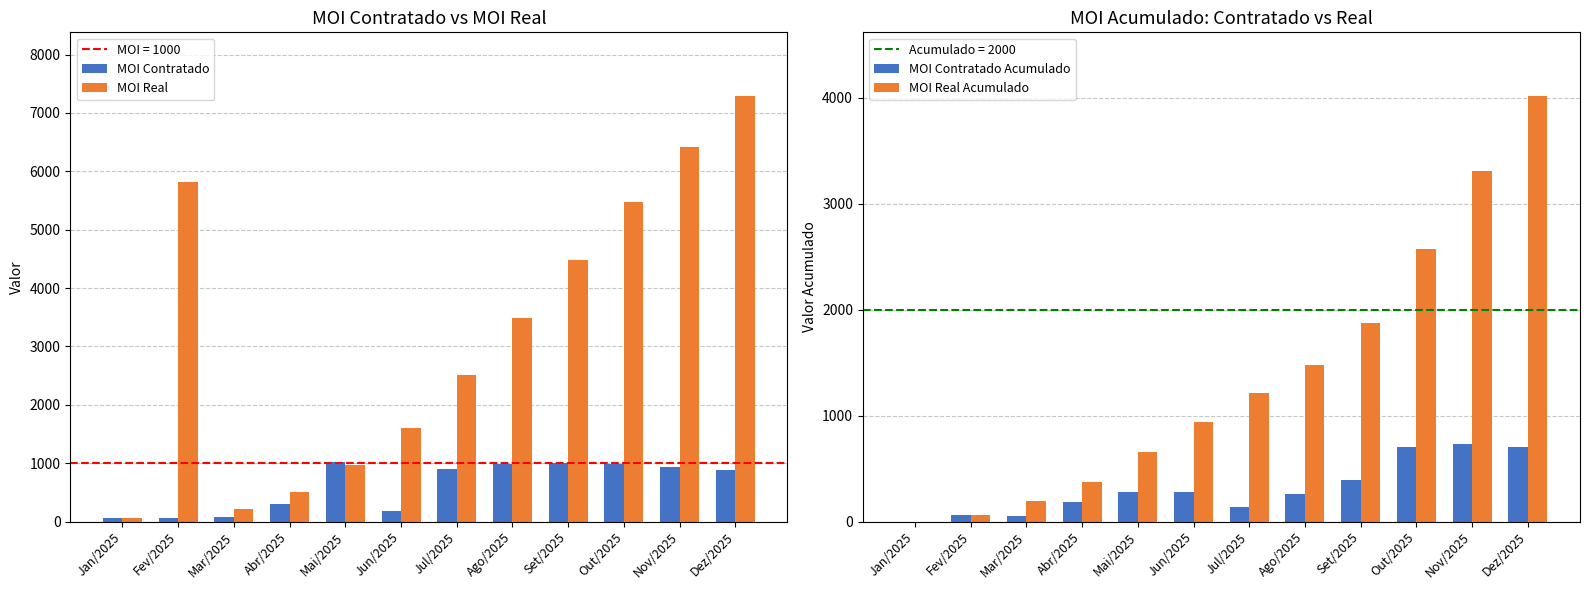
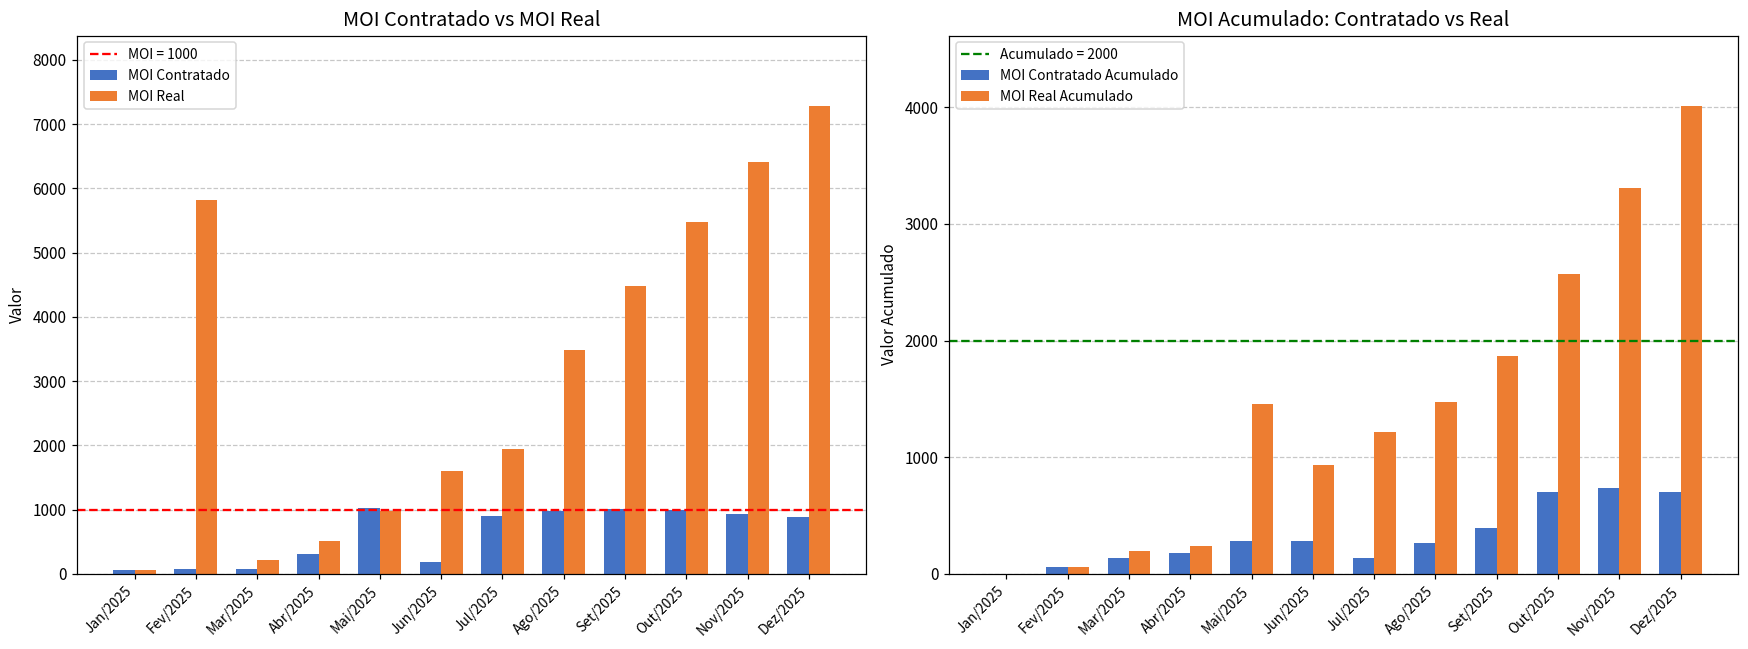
  {
    "MOI Contratado vs MOI Real": {
      "MOI Contratado": {
        "Jan/2025": 100,
        "Fev/2025": 100,
        "Mar/2025": 100,
        "Abr/2025": 300,
        "Mai/2025": 1000,
        "Jun/2025": 200,
        "Jul/2025": 900,
        "Ago/2025": 1000,
        "Set/2025": 1000,
        "Out/2025": 1000,
        "Nov/2025": 900,
        "Dez/2025": 900
      },
      "MOI Real": {
        "Jan/2025": 100,
        "Fev/2025": 5800,
        "Mar/2025": 200,
        "Abr/2025": 500,
        "Mai/2025": 1000,
        "Jun/2025": 1600,
-       "Jul/2025": 2500,
+       "Jul/2025": 1900,
        "Ago/2025": 3500,
        "Set/2025": 4500,
        "Out/2025": 5500,
        "Nov/2025": 6400,
        "Dez/2025": 7300
      }
    },
    "MOI Acumulado: Contratado vs Real": {
      "MOI Contratado Acumulado": {
        "Jan/2025": 0,
        "Fev/2025": 60,
-       "Mar/2025": 50,
+       "Mar/2025": 130,
        "Abr/2025": 180,
        "Mai/2025": 280,
        "Jun/2025": 280,
        "Jul/2025": 140,
        "Ago/2025": 260,
        "Set/2025": 390,
        "Out/2025": 710,
        "Nov/2025": 730,
        "Dez/2025": 710
      },
      "MOI Real Acumulado": {
        "Jan/2025": 0,
        "Fev/2025": 60,
        "Mar/2025": 190,
-       "Abr/2025": 380,
-       "Mai/2025": 650,
+       "Abr/2025": 240,
+       "Mai/2025": 1450,
        "Jun/2025": 940,
        "Jul/2025": 1220,
        "Ago/2025": 1480,
        "Set/2025": 1870,
        "Out/2025": 2580,
        "Nov/2025": 3310,
        "Dez/2025": 4010
      }
    }
  }
